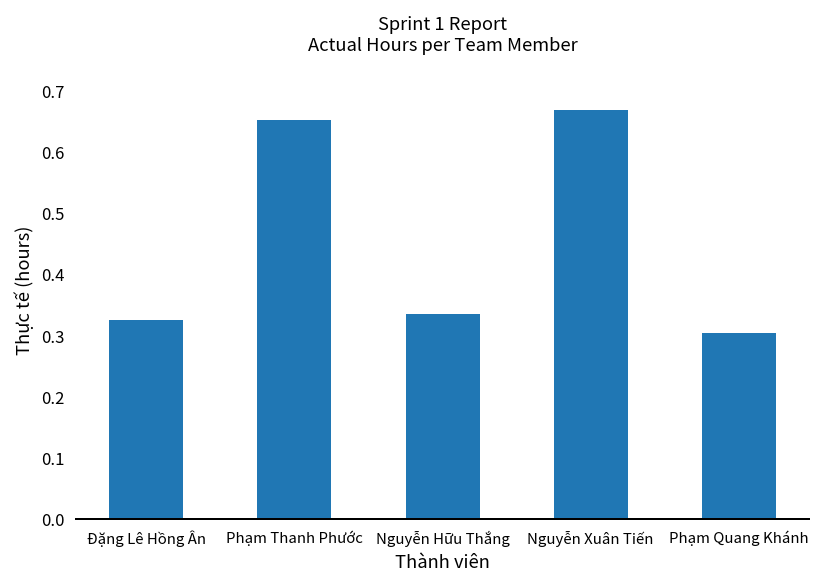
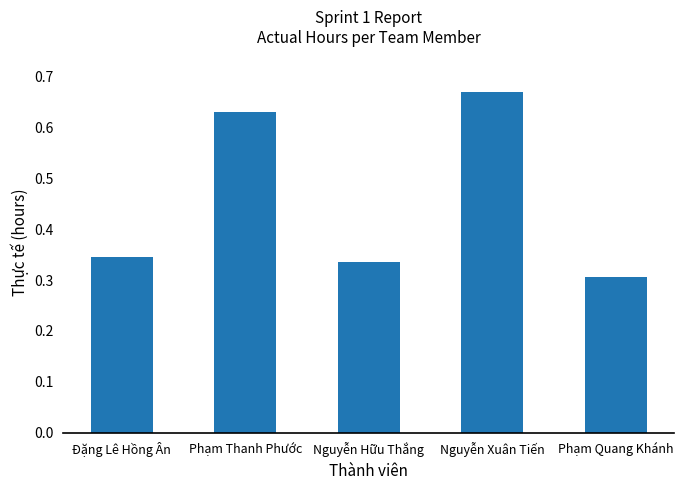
  {
-   "Đặng Lê Hồng Ân": 0.33,
-   "Phạm Thanh Phước": 0.65,
+   "Đặng Lê Hồng Ân": 0.35,
+   "Phạm Thanh Phước": 0.63,
    "Nguyễn Hữu Thắng": 0.34,
    "Nguyễn Xuân Tiến": 0.67,
    "Phạm Quang Khánh": 0.31
  }
